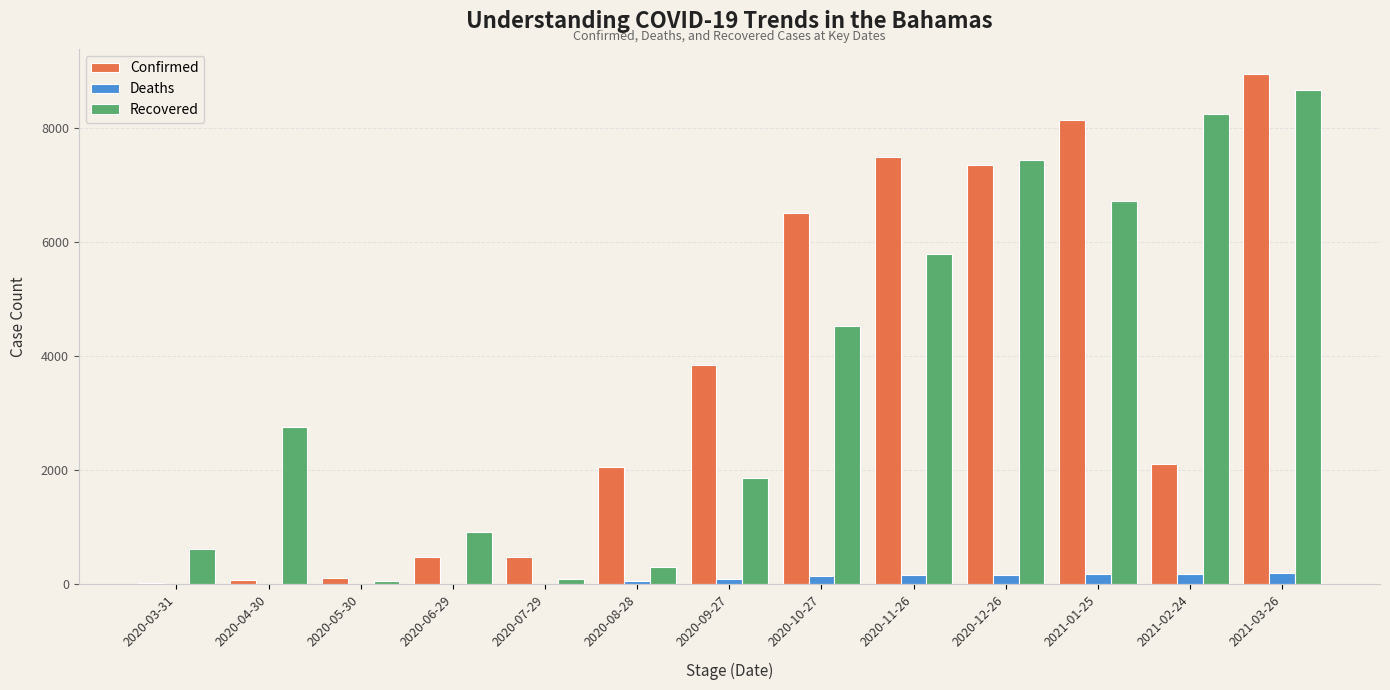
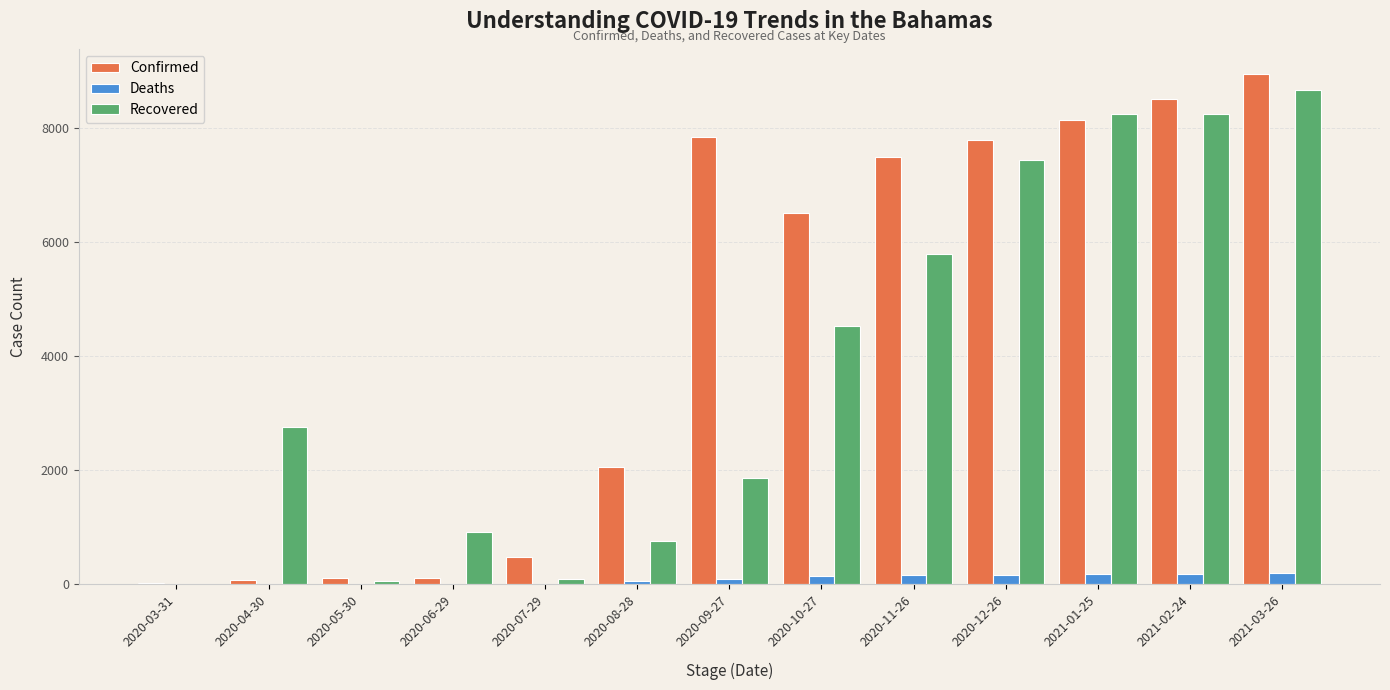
  {
    "Confirmed": {
      "2020-04-30": 100,
      "2020-05-30": 100,
-     "2020-06-29": 500,
+     "2020-06-29": 100,
      "2020-07-29": 500,
      "2020-08-28": 2100,
-     "2020-09-27": 3800,
+     "2020-09-27": 7800,
      "2020-10-27": 6500,
      "2020-11-26": 7500,
-     "2020-12-26": 7300,
+     "2020-12-26": 7800,
      "2021-01-25": 8100,
-     "2021-02-24": 2100,
+     "2021-02-24": 8500,
      "2021-03-26": 8900
    },
    "Deaths": {
      "2020-03-31": 0,
      "2020-08-28": 100,
      "2020-09-27": 100,
      "2020-10-27": 100,
      "2020-11-26": 200,
      "2020-12-26": 200,
      "2021-01-25": 200,
      "2021-02-24": 200,
      "2021-03-26": 200
    },
    "Recovered": {
-     "2020-03-31": 600,
+     "2020-03-31": 0,
      "2020-04-30": 2800,
      "2020-05-30": 0,
      "2020-06-29": 900,
      "2020-07-29": 100,
-     "2020-08-28": 300,
+     "2020-08-28": 800,
      "2020-09-27": 1900,
      "2020-10-27": 4500,
      "2020-11-26": 5800,
      "2020-12-26": 7400,
-     "2021-01-25": 6700,
+     "2021-01-25": 8200,
      "2021-02-24": 8200,
      "2021-03-26": 8700
    }
  }
